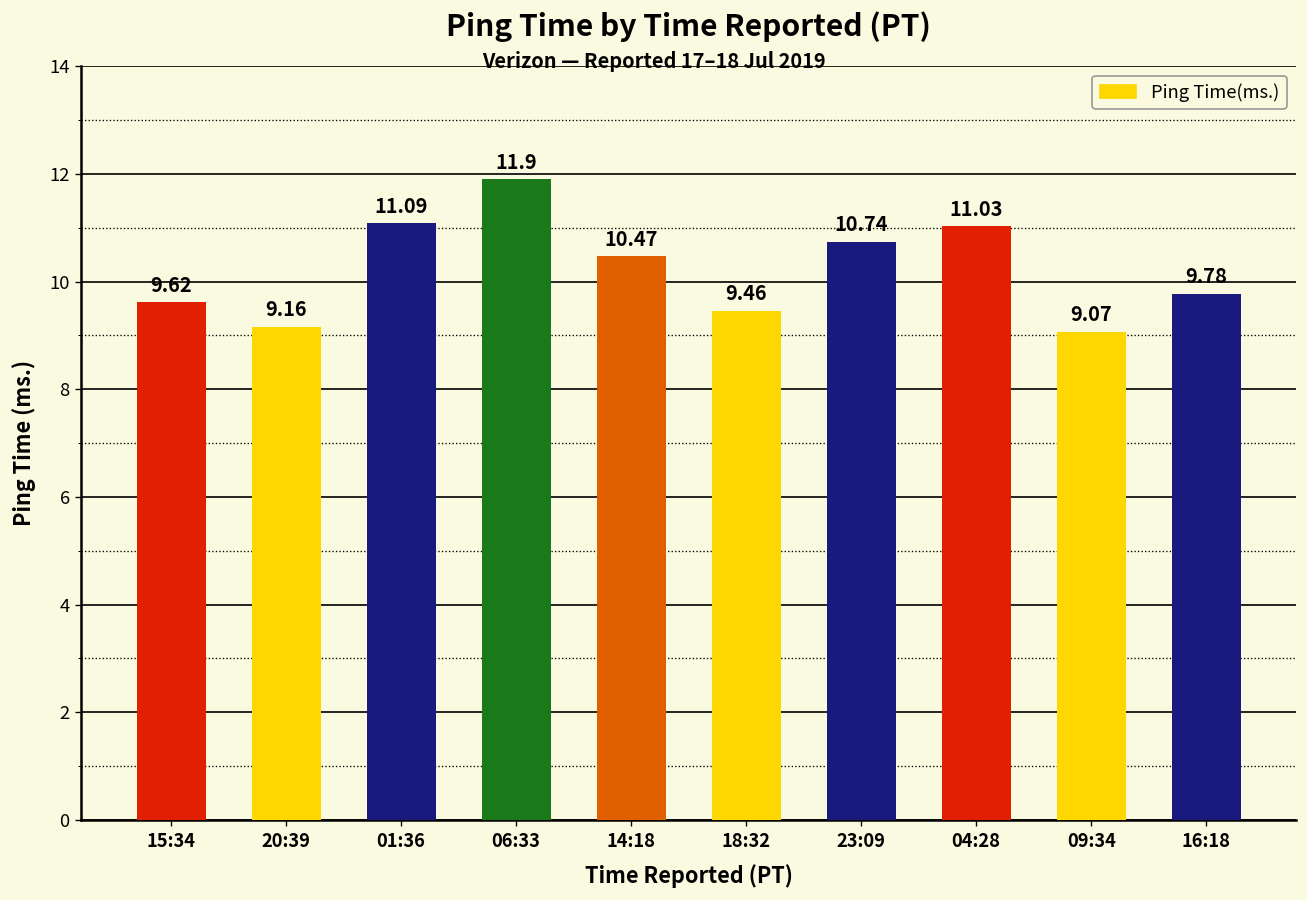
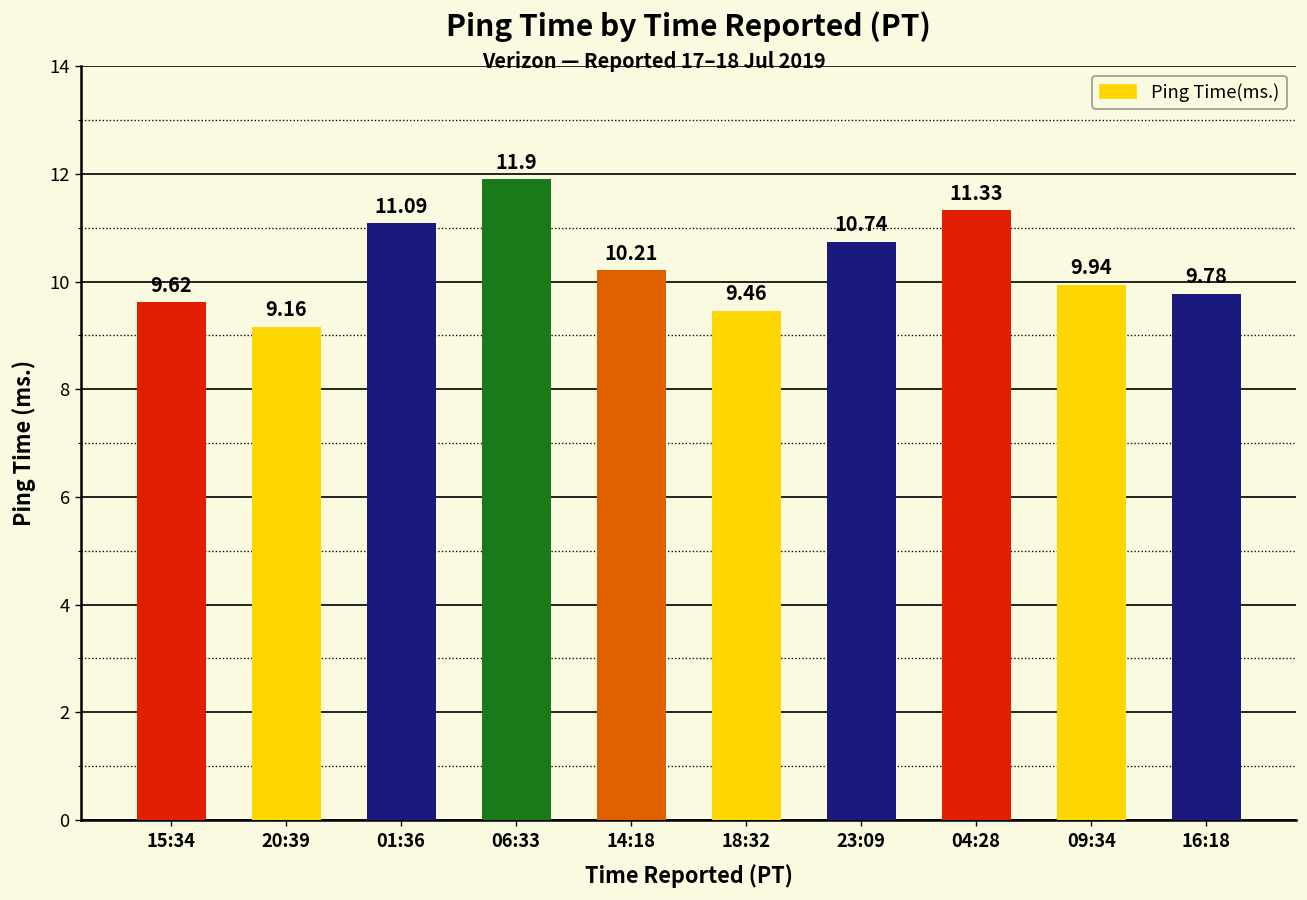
  {
    "15:34": 9.62,
    "20:39": 9.16,
    "01:36": 11.09,
    "06:33": 11.9,
-   "14:18": 10.47,
+   "14:18": 10.21,
    "18:32": 9.46,
    "23:09": 10.74,
-   "04:28": 11.03,
-   "09:34": 9.07,
+   "04:28": 11.33,
+   "09:34": 9.94,
    "16:18": 9.78
  }
